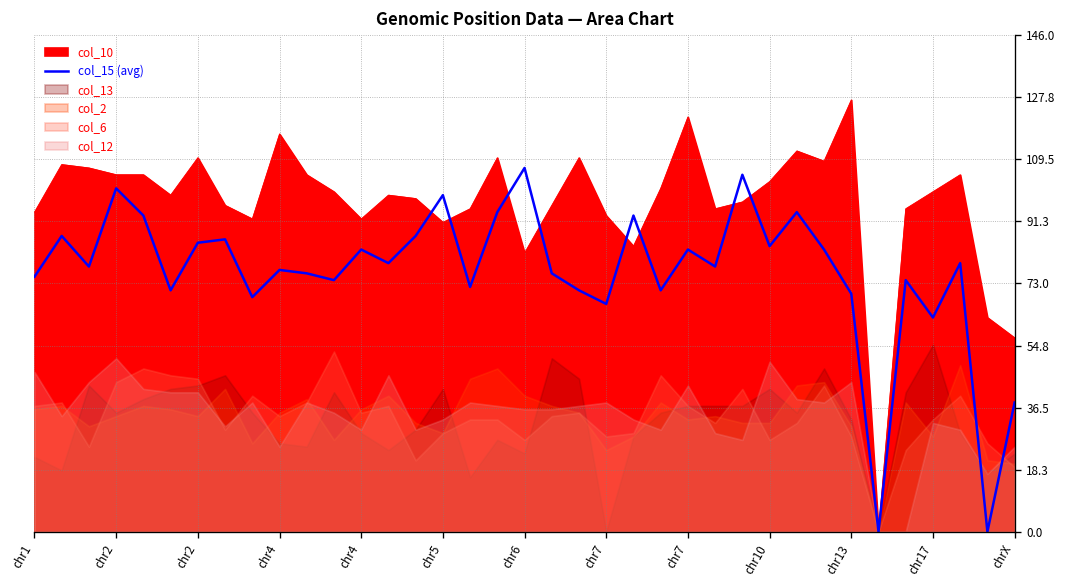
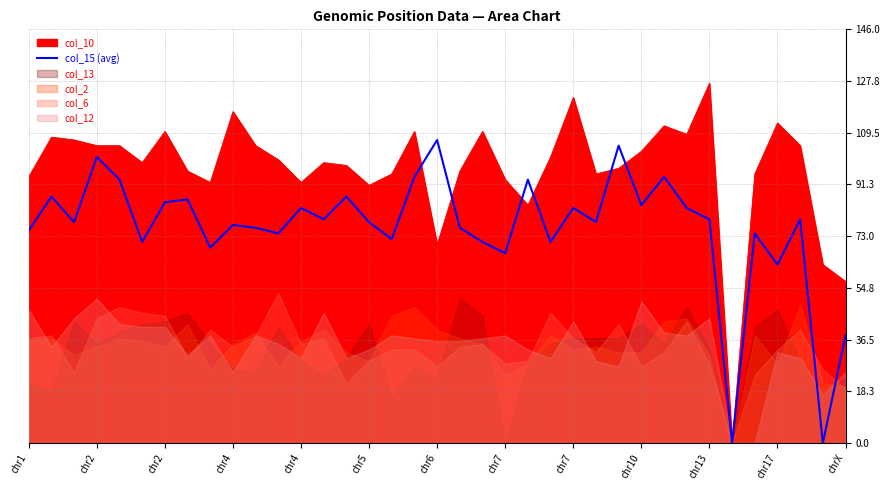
  {
    "col_10": {
      "chr1": 94,
      "chr5": 91,
-     "chr6": 82,
+     "chr6": 70,
      "chr10": 103,
      "chr13": 127,
-     "chr17": 100,
+     "chr17": 113,
      "chrX": 57
    },
    "col_15 (avg)": {
      "chr1": 75,
-     "chr5": 99,
+     "chr5": 78,
      "chr6": 107,
      "chr10": 84,
-     "chr13": 70,
+     "chr13": 79,
      "chr17": 63,
      "chrX": 38
    },
    "col_13": {
      "chr1": 22,
      "chr5": 42,
      "chr6": 23,
      "chr10": 42,
      "chr13": 33,
-     "chr17": 55,
+     "chr17": 47,
      "chrX": 23
    }
  }
